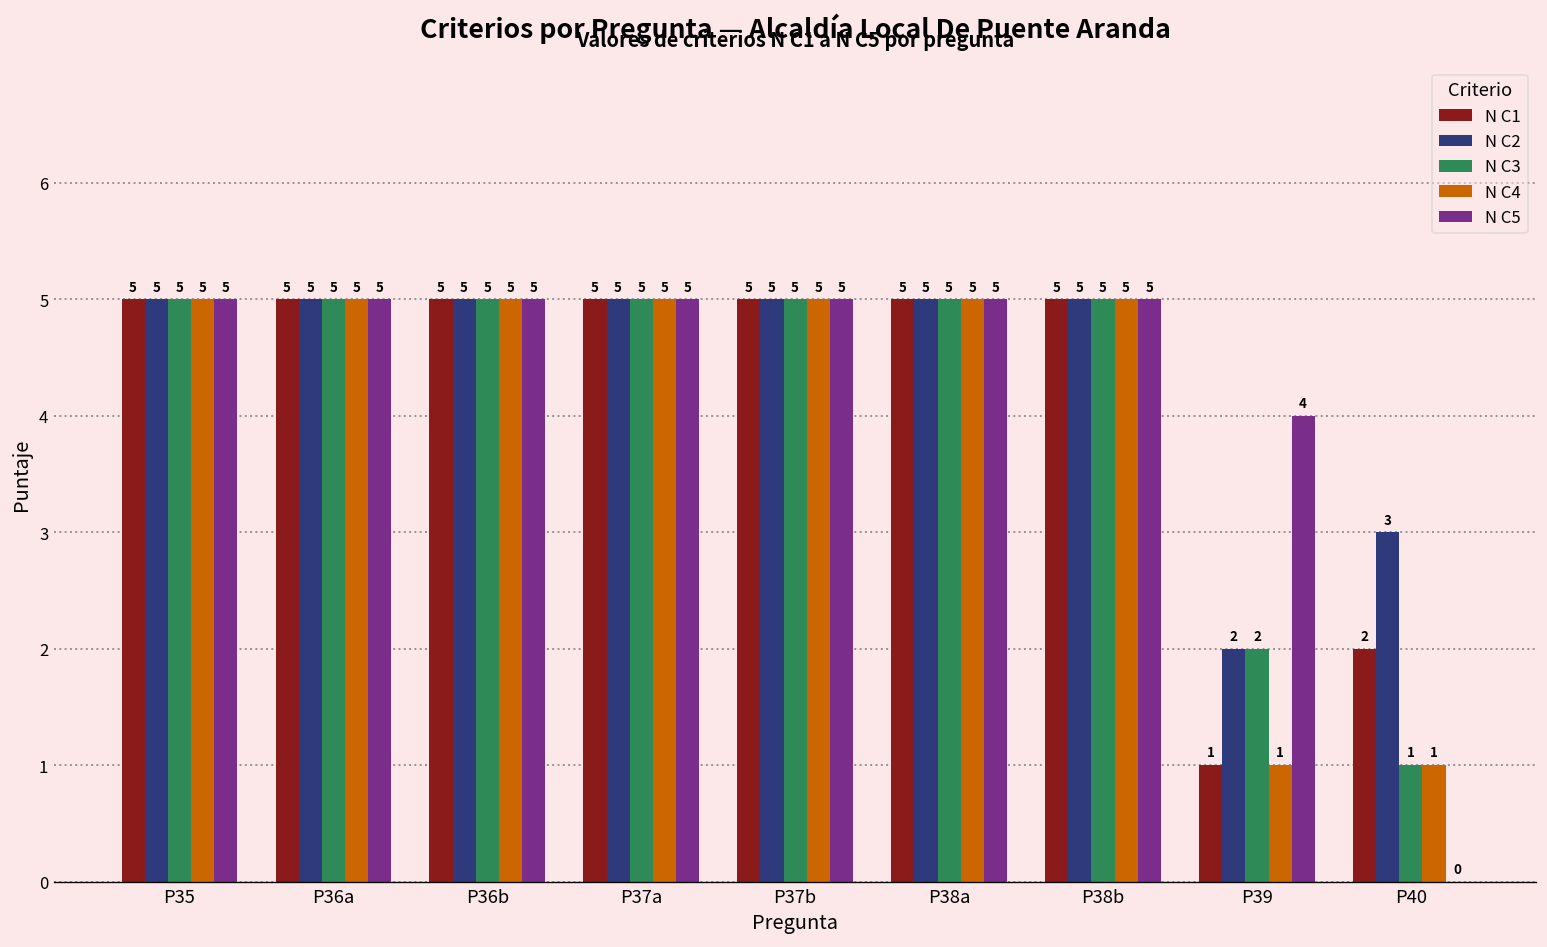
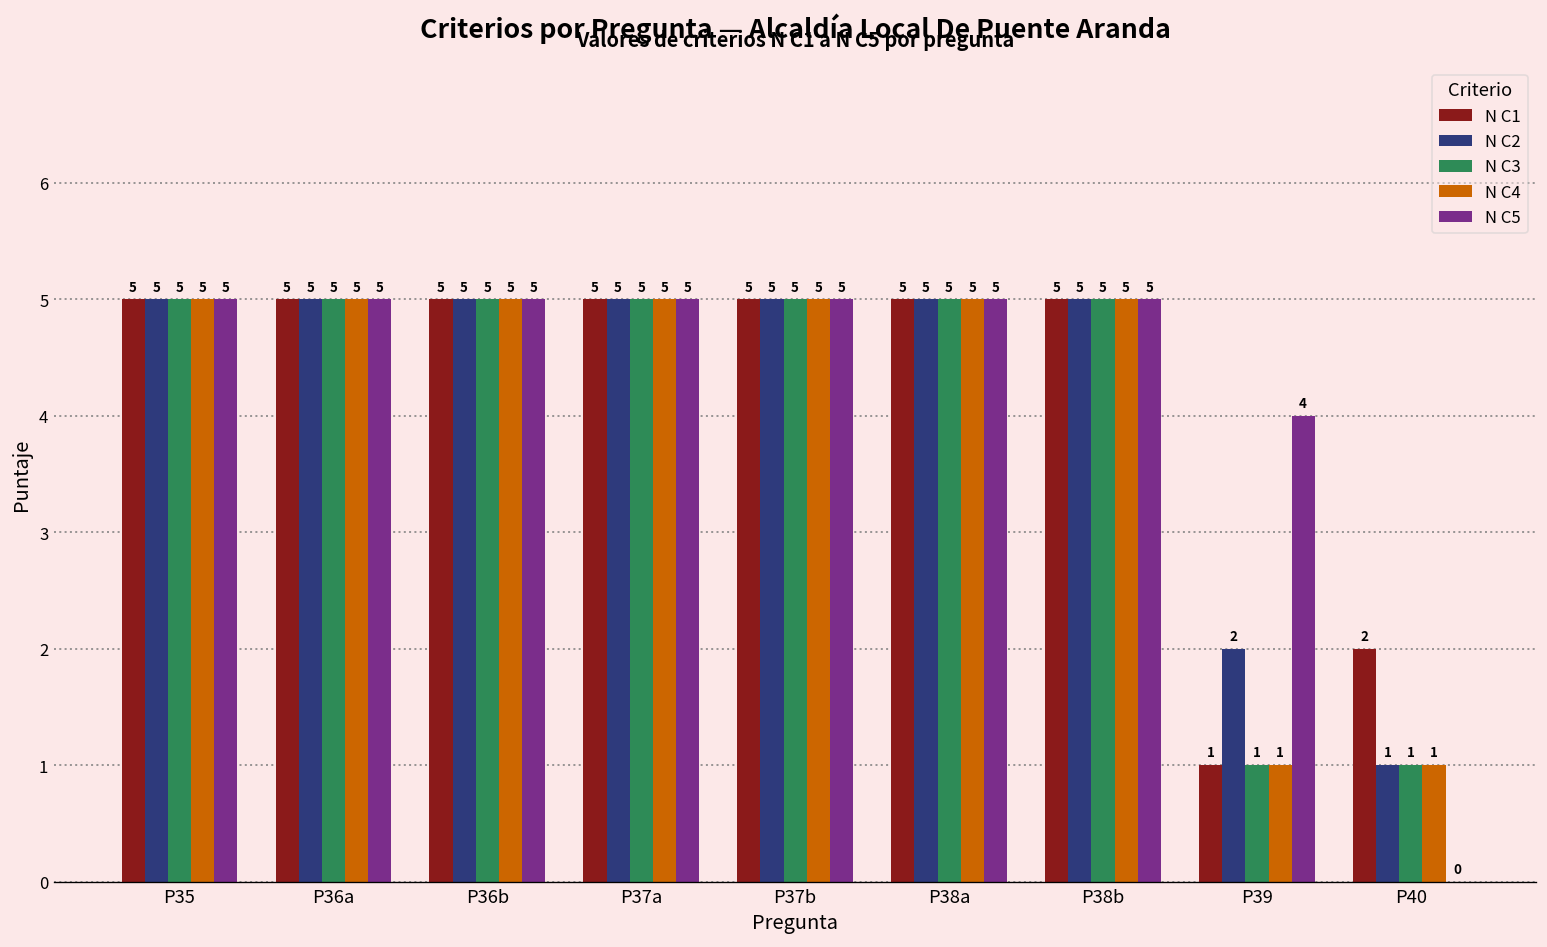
  {
    "N C1": {
      "P35": 5,
      "P36a": 5,
      "P36b": 5,
      "P37a": 5,
      "P37b": 5,
      "P38a": 5,
      "P38b": 5,
      "P39": 1,
      "P40": 2
    },
    "N C2": {
      "P35": 5,
      "P36a": 5,
      "P36b": 5,
      "P37a": 5,
      "P37b": 5,
      "P38a": 5,
      "P38b": 5,
      "P39": 2,
-     "P40": 3
+     "P40": 1
    },
    "N C3": {
      "P35": 5,
      "P36a": 5,
      "P36b": 5,
      "P37a": 5,
      "P37b": 5,
      "P38a": 5,
      "P38b": 5,
-     "P39": 2,
+     "P39": 1,
      "P40": 1
    },
    "N C4": {
      "P35": 5,
      "P36a": 5,
      "P36b": 5,
      "P37a": 5,
      "P37b": 5,
      "P38a": 5,
      "P38b": 5,
      "P39": 1,
      "P40": 1
    },
    "N C5": {
      "P35": 5,
      "P36a": 5,
      "P36b": 5,
      "P37a": 5,
      "P37b": 5,
      "P38a": 5,
      "P38b": 5,
      "P39": 4,
      "P40": 0
    }
  }
